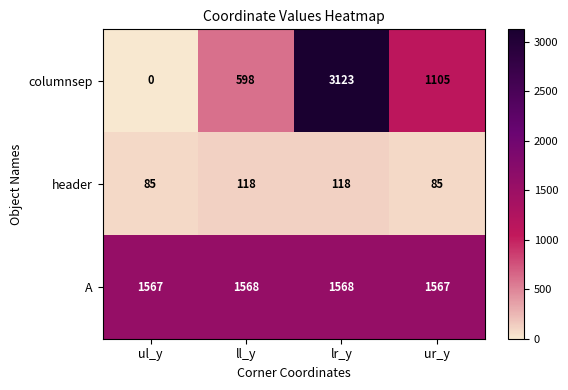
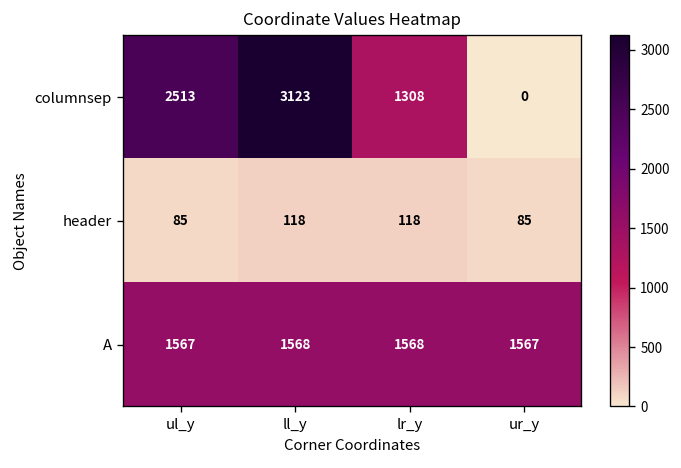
  {
    "columnsep": {
-     "ul_y": 0,
-     "ll_y": 598,
-     "lr_y": 3123,
-     "ur_y": 1105
+     "ul_y": 2513,
+     "ll_y": 3123,
+     "lr_y": 1308,
+     "ur_y": 0
    },
    "header": {
      "ul_y": 85,
      "ll_y": 118,
      "lr_y": 118,
      "ur_y": 85
    },
    "A": {
      "ul_y": 1567,
      "ll_y": 1568,
      "lr_y": 1568,
      "ur_y": 1567
    }
  }
